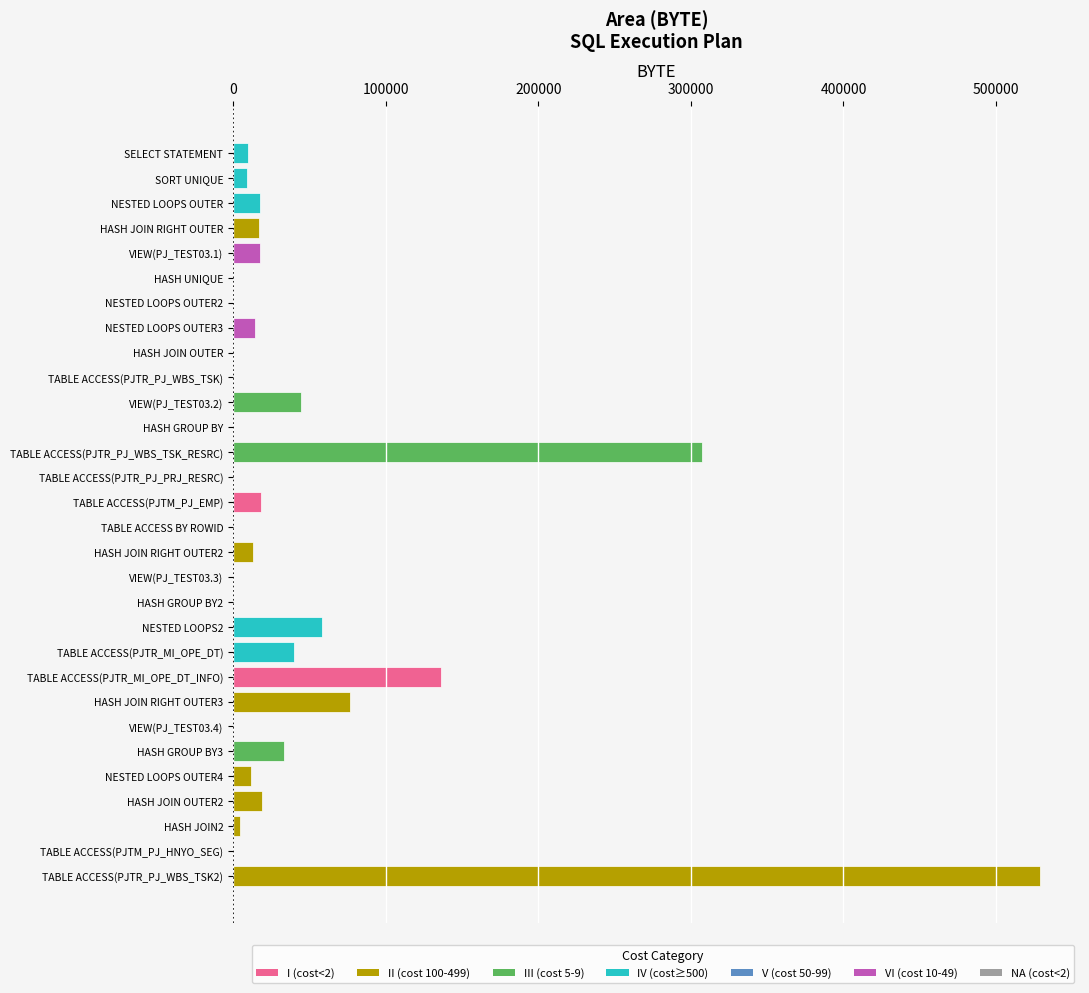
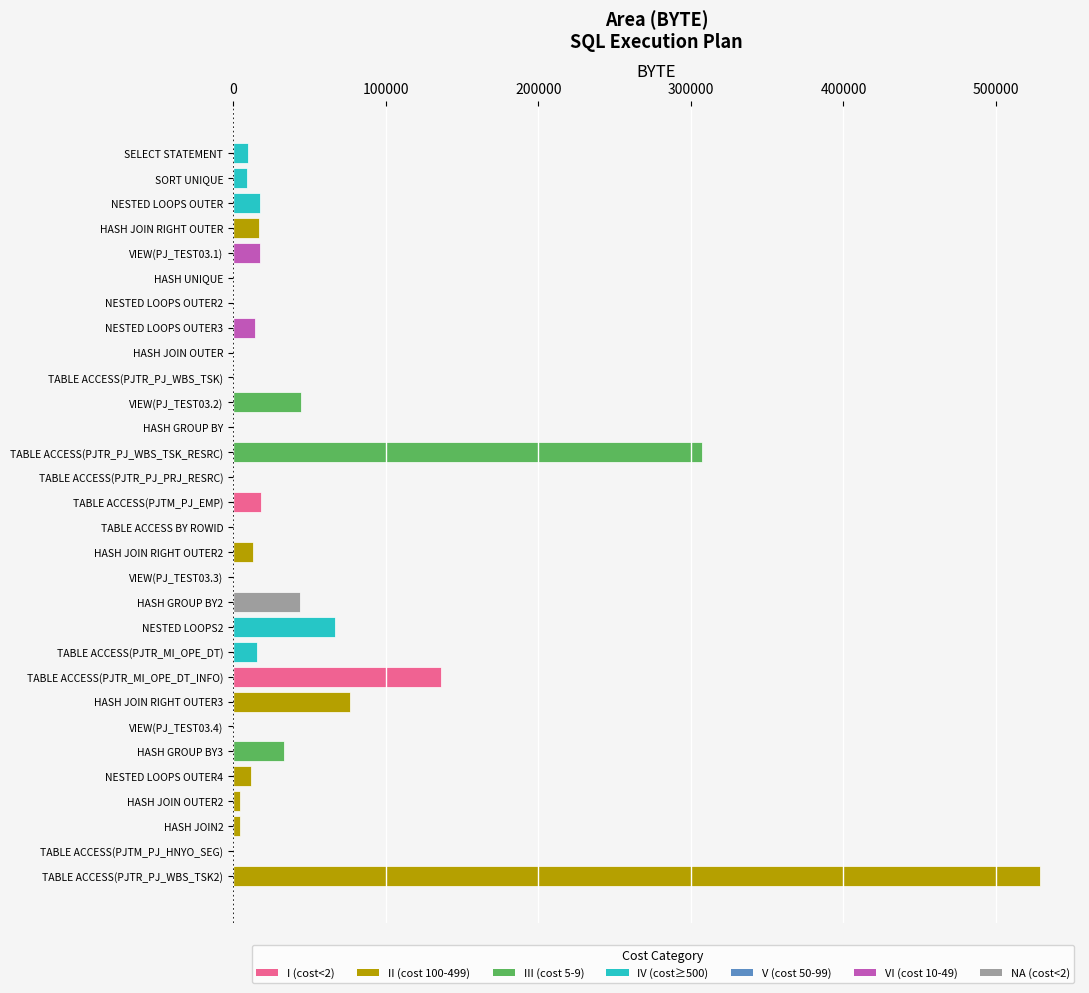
  {
    "SELECT STATEMENT": 10000,
    "SORT UNIQUE": 9000,
    "NESTED LOOPS OUTER": 18000,
    "HASH JOIN RIGHT OUTER": 17000,
    "VIEW(PJ_TEST03.1)": 18000,
    "NESTED LOOPS OUTER3": 14000,
    "VIEW(PJ_TEST03.2)": 44000,
    "TABLE ACCESS(PJTR_PJ_WBS_TSK_RESRC)": 308000,
    "TABLE ACCESS(PJTM_PJ_EMP)": 18000,
    "HASH JOIN RIGHT OUTER2": 13000,
-   "HASH GROUP BY2": 0,
-   "NESTED LOOPS2": 58000,
-   "TABLE ACCESS(PJTR_MI_OPE_DT)": 40000,
+   "HASH GROUP BY2": 44000,
+   "NESTED LOOPS2": 67000,
+   "TABLE ACCESS(PJTR_MI_OPE_DT)": 16000,
    "TABLE ACCESS(PJTR_MI_OPE_DT_INFO)": 136000,
    "HASH JOIN RIGHT OUTER3": 77000,
    "HASH GROUP BY3": 33000,
    "NESTED LOOPS OUTER4": 12000,
-   "HASH JOIN OUTER2": 19000,
+   "HASH JOIN OUTER2": 5000,
    "HASH JOIN2": 4000,
    "TABLE ACCESS(PJTR_PJ_WBS_TSK2)": 529000
  }
